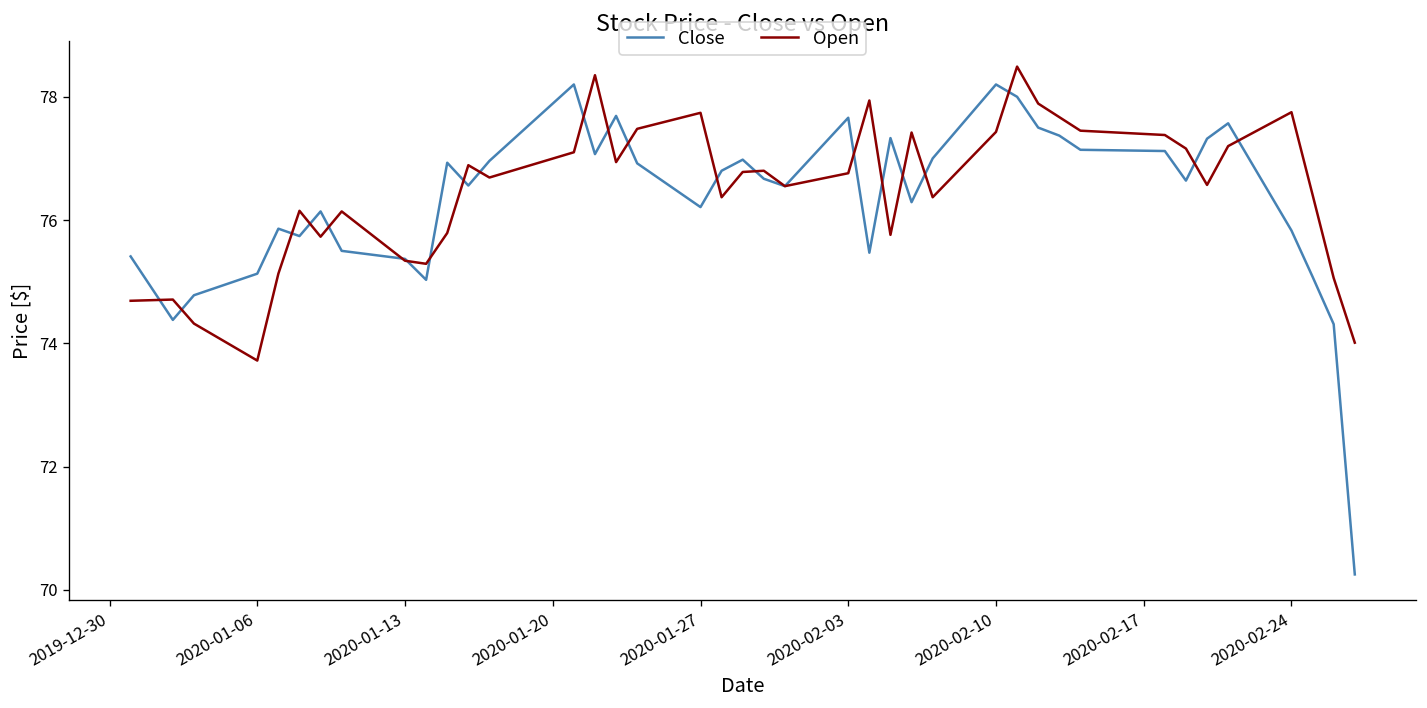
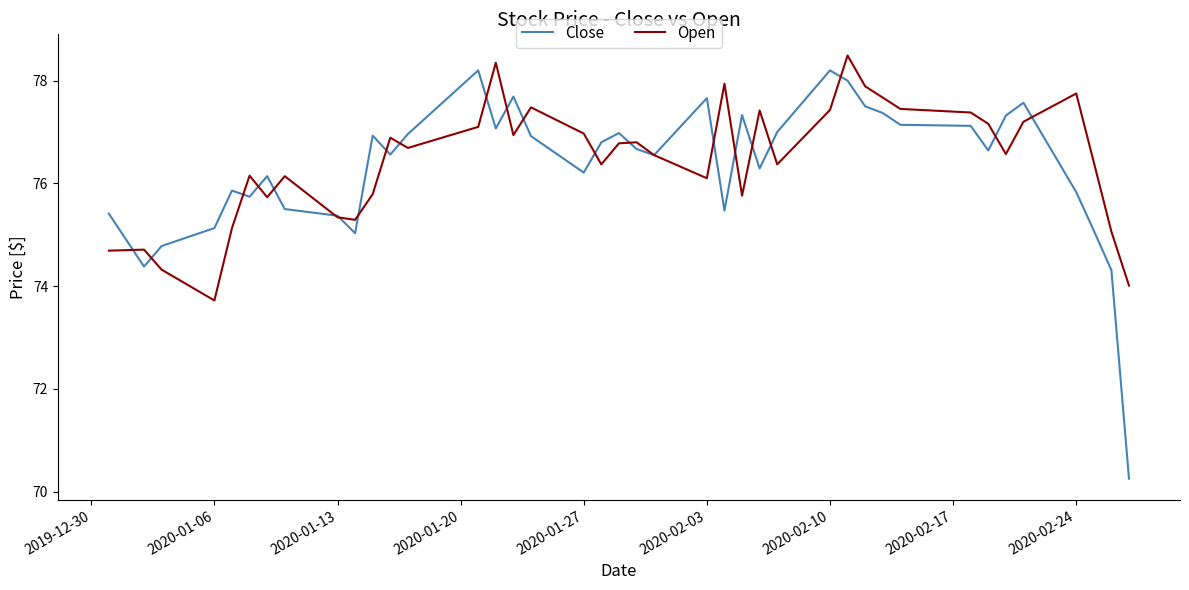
  {
    "Close": {
      "2020-01-06": 75.1,
      "2020-01-27": 76.2,
      "2020-02-03": 77.7,
      "2020-02-10": 78.2,
      "2020-02-24": 75.8
    },
    "Open": {
      "2020-01-06": 73.7,
-     "2020-01-27": 77.7,
-     "2020-02-03": 76.8,
+     "2020-01-27": 77.0,
+     "2020-02-03": 76.1,
      "2020-02-10": 77.4,
      "2020-02-24": 77.8
    }
  }
